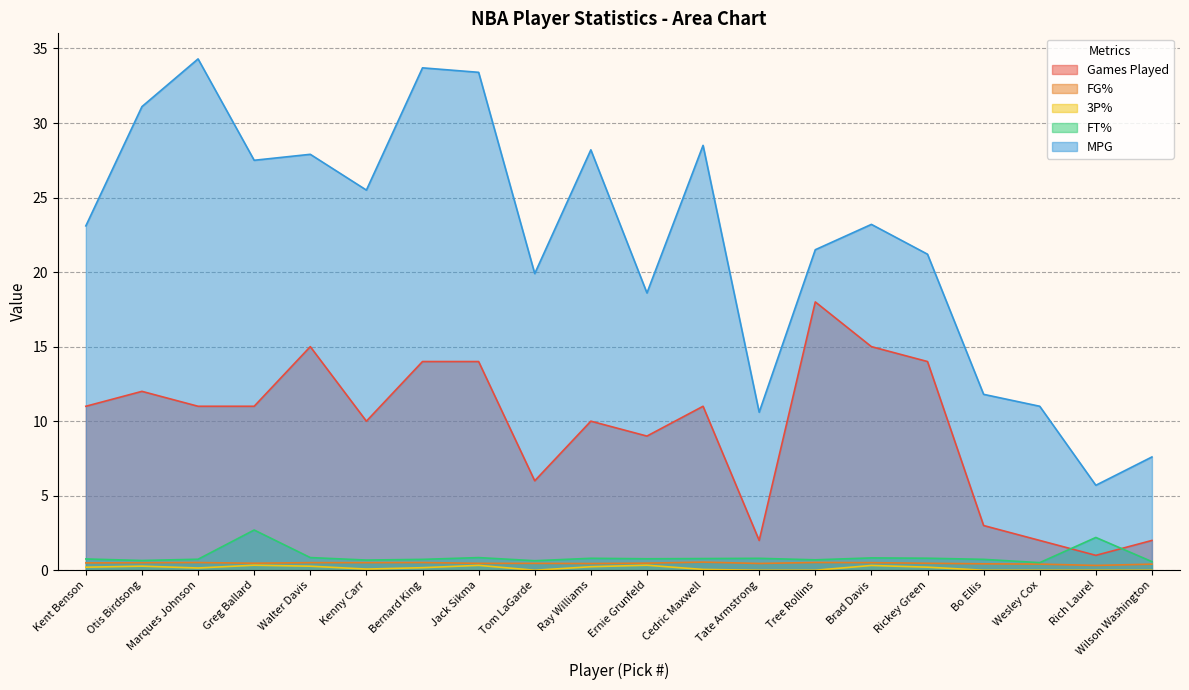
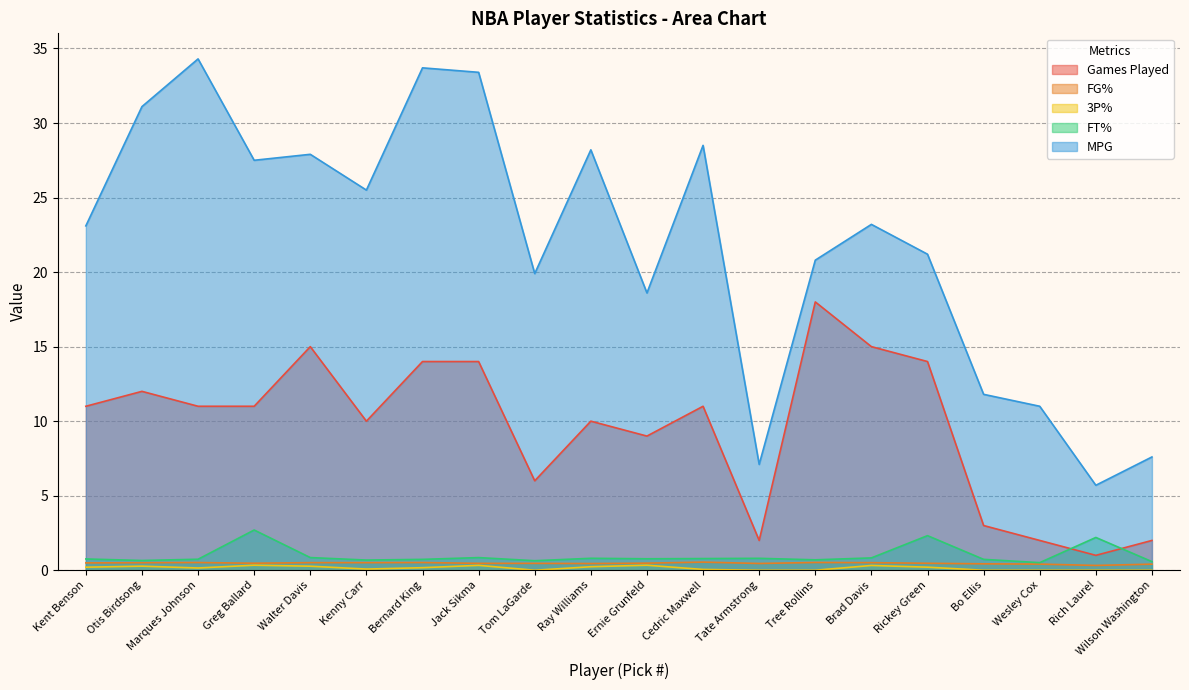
  {
    "FT%": {
      "Kent Benson": 0.8,
      "Marques Johnson": 0.7,
      "Greg Ballard": 2.7,
      "Walter Davis": 0.9,
      "Bernard King": 0.7,
      "Jack Sikma": 0.8,
      "Tom LaGarde": 0.6,
      "Ray Williams": 0.8,
      "Ernie Grunfeld": 0.8,
      "Cedric Maxwell": 0.8,
      "Tate Armstrong": 0.8,
      "Tree Rollins": 0.7,
      "Brad Davis": 0.8,
-     "Rickey Green": 0.8,
+     "Rickey Green": 2.3,
      "Bo Ellis": 0.7,
      "Rich Laurel": 2.2,
      "Wilson Washington": 0.6
    },
    "MPG": {
      "Kent Benson": 23.1,
      "Otis Birdsong": 31.1,
      "Marques Johnson": 34.3,
      "Greg Ballard": 27.5,
      "Walter Davis": 27.9,
      "Kenny Carr": 25.5,
      "Bernard King": 33.7,
      "Jack Sikma": 33.4,
      "Tom LaGarde": 19.9,
      "Ray Williams": 28.2,
      "Ernie Grunfeld": 18.6,
      "Cedric Maxwell": 28.5,
-     "Tate Armstrong": 10.6,
-     "Tree Rollins": 21.5,
+     "Tate Armstrong": 7.1,
+     "Tree Rollins": 20.8,
      "Brad Davis": 23.2,
      "Rickey Green": 21.2,
      "Bo Ellis": 11.8,
      "Wesley Cox": 11.0,
      "Rich Laurel": 5.7,
      "Wilson Washington": 7.6
    }
  }
